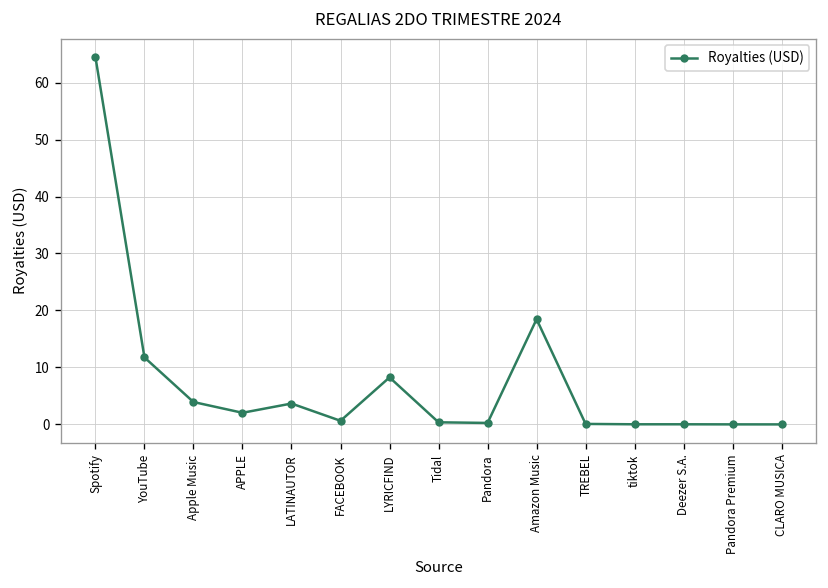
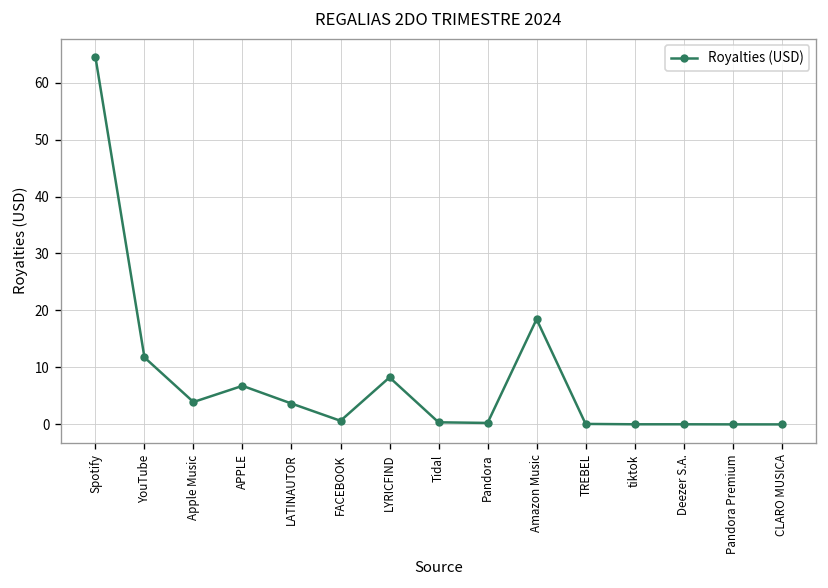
  {
    "Spotify": 64,
    "YouTube": 12,
    "Apple Music": 4,
-   "APPLE": 2,
+   "APPLE": 7,
    "LATINAUTOR": 4,
    "FACEBOOK": 1,
    "LYRICFIND": 8,
    "Tidal": 0,
    "Pandora": 0,
    "Amazon Music": 18,
    "TREBEL": 0,
    "tiktok": 0,
    "Deezer S.A.": 0,
    "Pandora Premium": 0,
    "CLARO MUSICA": 0
  }
